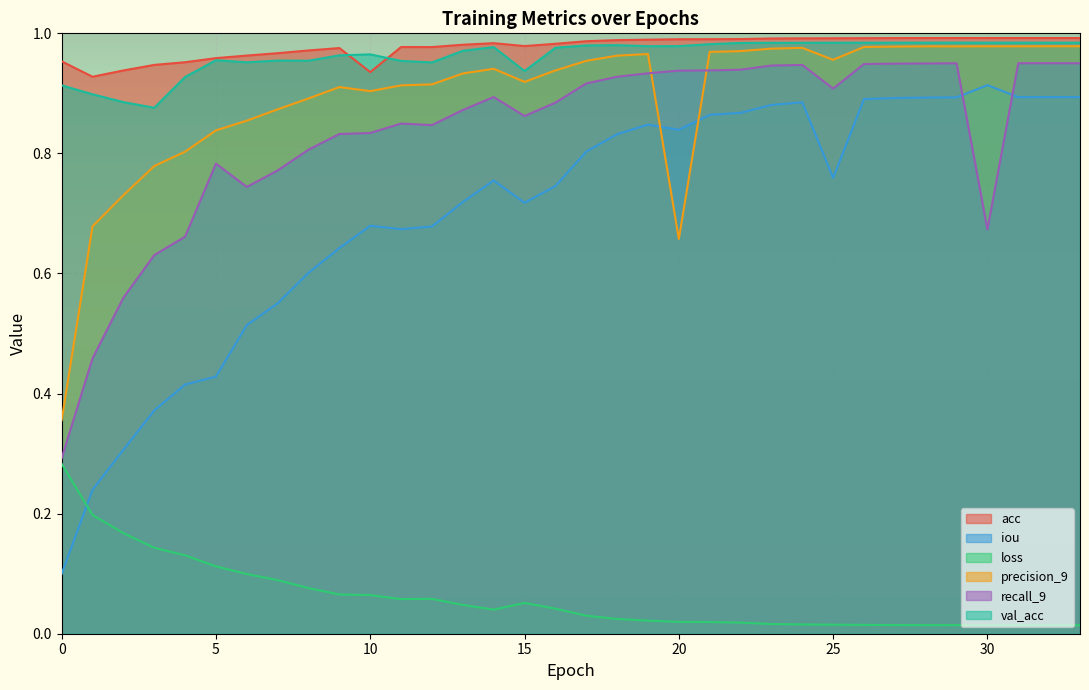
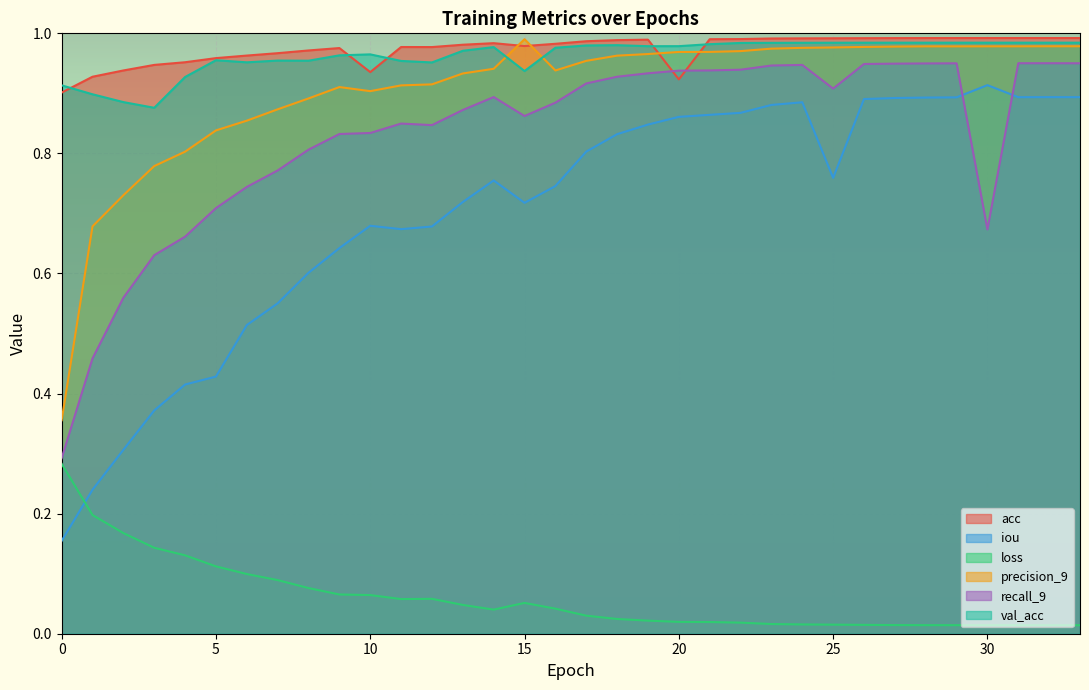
  {
    "acc": {
-     "0": 0.95,
+     "0": 0.90,
      "10": 0.94,
      "15": 0.98,
-     "20": 0.99,
+     "20": 0.92,
      "25": 0.99,
      "30": 0.99
    },
    "iou": {
-     "0": 0.10,
+     "0": 0.15,
      "5": 0.43,
      "10": 0.68,
      "15": 0.72,
-     "20": 0.84,
+     "20": 0.86,
      "25": 0.76,
      "30": 0.91
    },
    "precision_9": {
      "0": 0.36,
      "5": 0.84,
      "10": 0.90,
-     "15": 0.92,
-     "20": 0.66,
-     "25": 0.96,
+     "15": 0.99,
+     "20": 0.97,
+     "25": 0.98,
      "30": 0.98
    },
    "recall_9": {
      "0": 0.29,
-     "5": 0.78,
+     "5": 0.71,
      "10": 0.83,
      "15": 0.86,
      "20": 0.94,
      "25": 0.91,
      "30": 0.67
    }
  }
